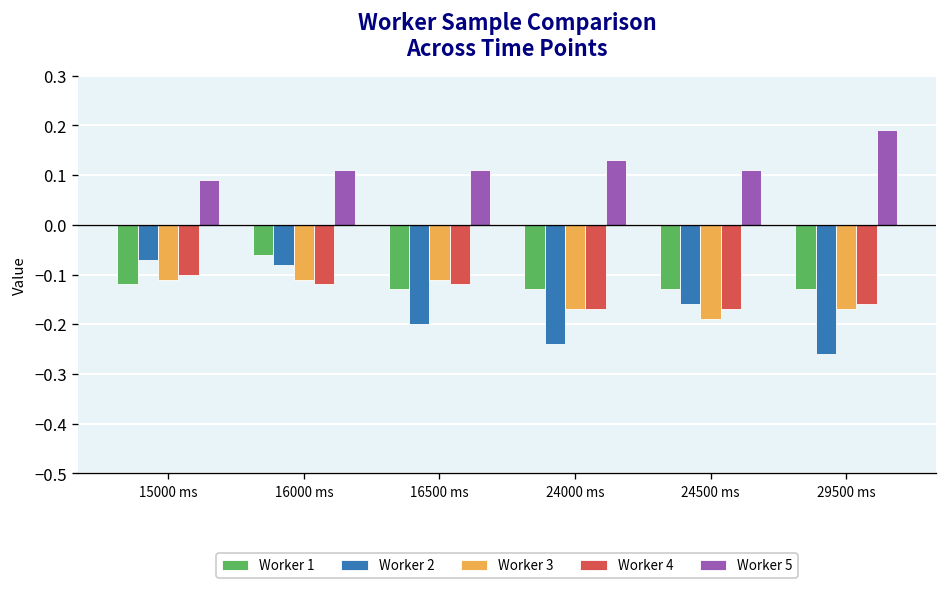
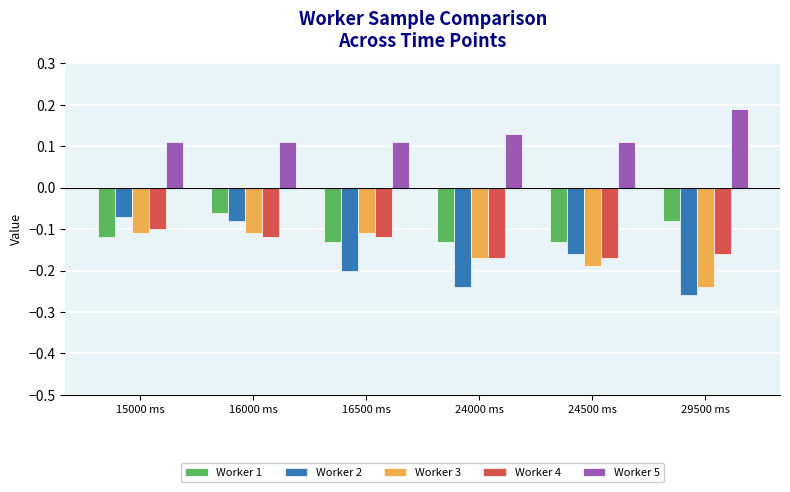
  {
    "Worker 1": {
      "15000 ms": -0.12,
      "16000 ms": -0.06,
      "16500 ms": -0.13,
      "24000 ms": -0.13,
      "24500 ms": -0.13,
-     "29500 ms": -0.13
+     "29500 ms": -0.08
    },
    "Worker 2": {
      "15000 ms": -0.07,
      "16000 ms": -0.08,
      "16500 ms": -0.20,
      "24000 ms": -0.24,
      "24500 ms": -0.16,
      "29500 ms": -0.26
    },
    "Worker 3": {
      "15000 ms": -0.11,
      "16000 ms": -0.11,
      "16500 ms": -0.11,
      "24000 ms": -0.17,
      "24500 ms": -0.19,
-     "29500 ms": -0.17
+     "29500 ms": -0.24
    },
    "Worker 4": {
      "15000 ms": -0.10,
      "16000 ms": -0.12,
      "16500 ms": -0.12,
      "24000 ms": -0.17,
      "24500 ms": -0.17,
      "29500 ms": -0.16
    },
    "Worker 5": {
-     "15000 ms": 0.09,
+     "15000 ms": 0.11,
      "16000 ms": 0.11,
      "16500 ms": 0.11,
      "24000 ms": 0.13,
      "24500 ms": 0.11,
      "29500 ms": 0.19
    }
  }
